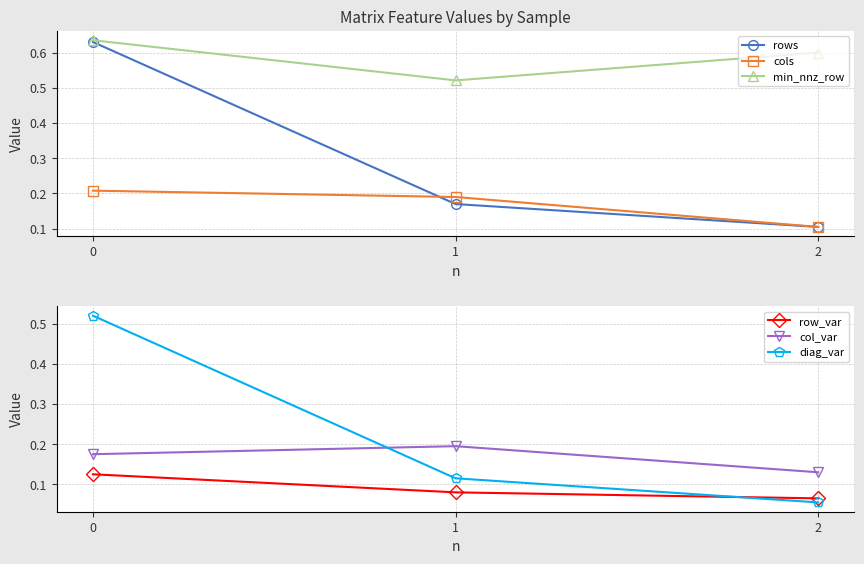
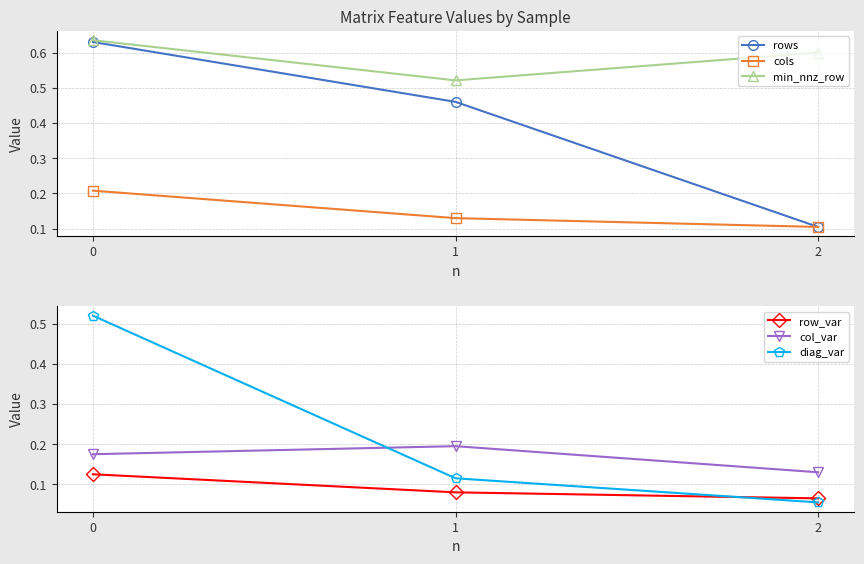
  {
    "Matrix Feature Values by Sample": {
      "rows": {
-       "1": 0.17
+       "1": 0.46
      },
      "cols": {
        "0": 0.21,
-       "1": 0.19
+       "1": 0.13
      },
      "min_nnz_row": {
        "1": 0.52
      }
    }
  }
